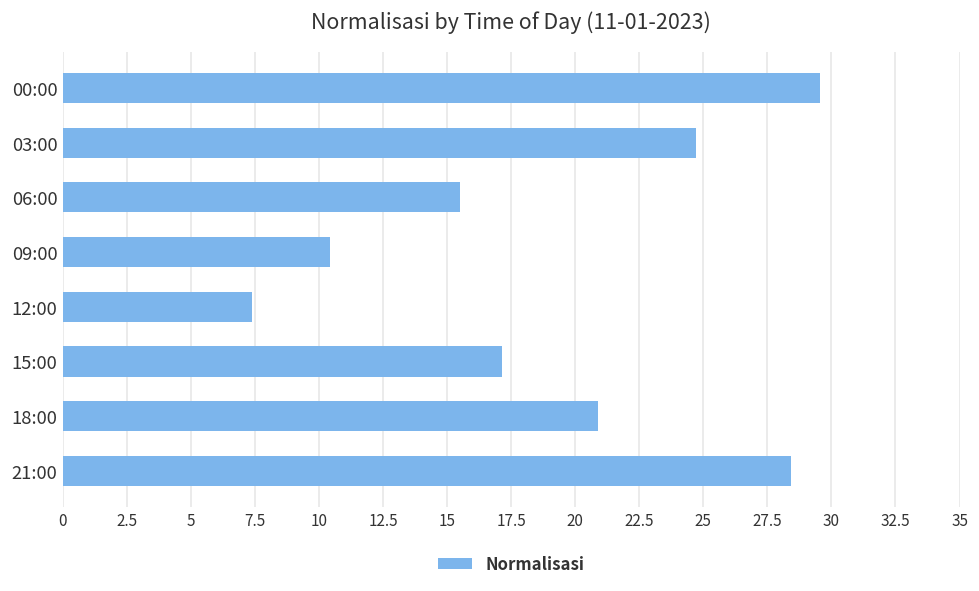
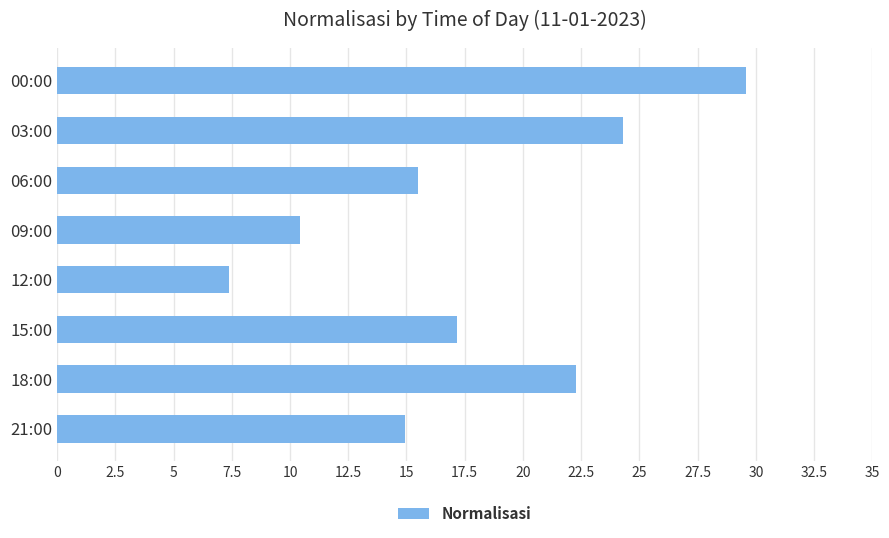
  {
    "00:00": 29.6,
-   "03:00": 24.7,
+   "03:00": 24.3,
    "06:00": 15.5,
    "09:00": 10.4,
    "12:00": 7.4,
    "15:00": 17.2,
-   "18:00": 20.9,
-   "21:00": 28.4
+   "18:00": 22.3,
+   "21:00": 14.9
  }
